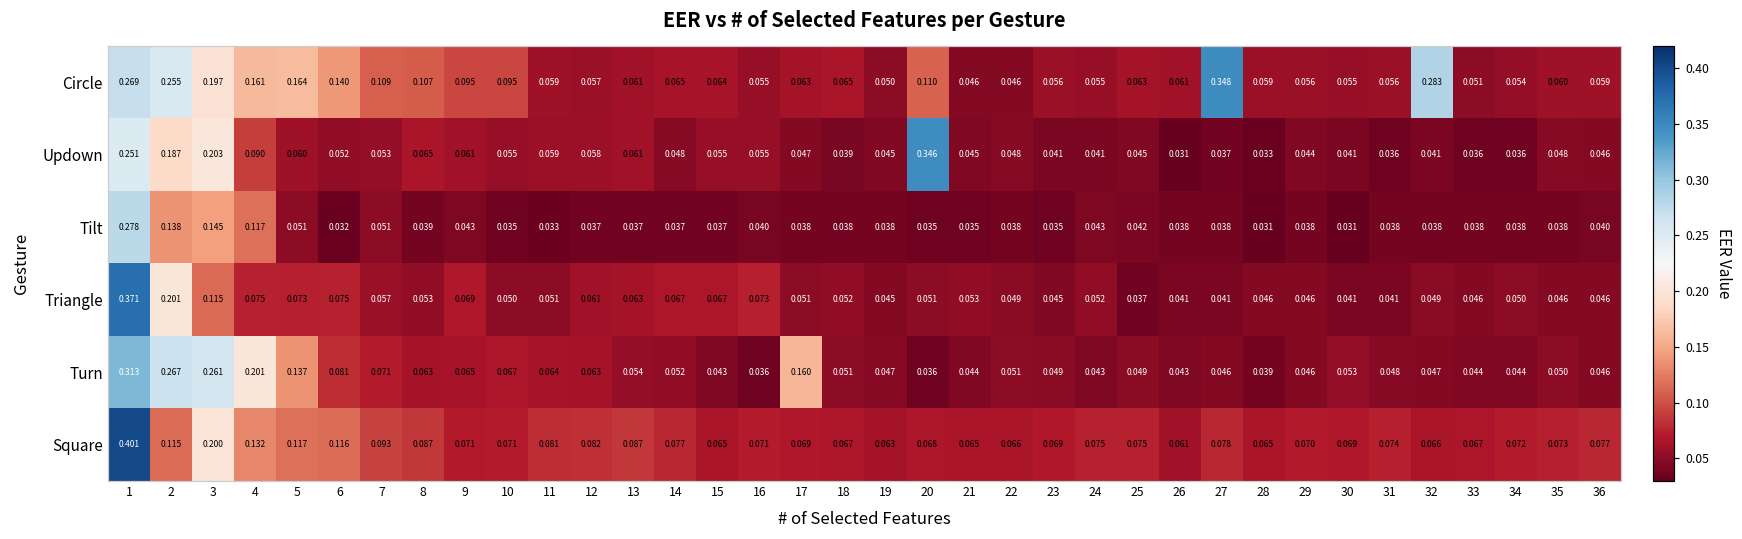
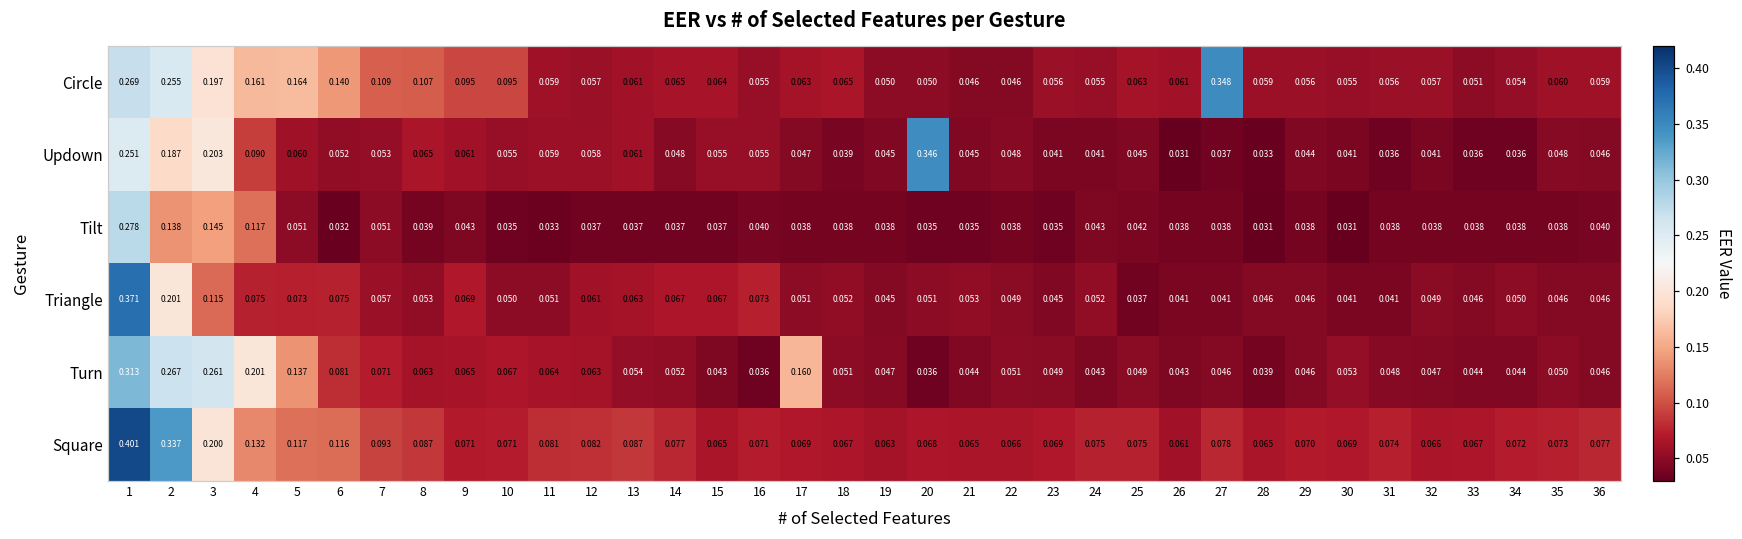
  {
    "Circle": {
      "1": 0.269,
      "2": 0.255,
      "3": 0.197,
      "4": 0.161,
      "5": 0.164,
      "6": 0.140,
      "7": 0.109,
      "8": 0.107,
      "9": 0.095,
      "10": 0.095,
      "11": 0.059,
      "12": 0.057,
      "13": 0.061,
      "14": 0.065,
      "15": 0.064,
      "16": 0.055,
      "17": 0.063,
      "18": 0.065,
      "19": 0.050,
-     "20": 0.110,
+     "20": 0.050,
      "21": 0.046,
      "22": 0.046,
      "23": 0.056,
      "24": 0.055,
      "25": 0.063,
      "26": 0.061,
      "27": 0.348,
      "28": 0.059,
      "29": 0.056,
      "30": 0.055,
      "31": 0.056,
-     "32": 0.283,
+     "32": 0.057,
      "33": 0.051,
      "34": 0.054,
      "35": 0.060,
      "36": 0.059
    },
    "Square": {
      "1": 0.401,
-     "2": 0.115,
+     "2": 0.337,
      "3": 0.200,
      "4": 0.132,
      "5": 0.117,
      "6": 0.116,
      "7": 0.093,
      "8": 0.087,
      "9": 0.071,
      "10": 0.071,
      "11": 0.081,
      "12": 0.082,
      "13": 0.087,
      "14": 0.077,
      "15": 0.065,
      "16": 0.071,
      "17": 0.069,
      "18": 0.067,
      "19": 0.063,
      "20": 0.068,
      "21": 0.065,
      "22": 0.066,
      "23": 0.069,
      "24": 0.075,
      "25": 0.075,
      "26": 0.061,
      "27": 0.078,
      "28": 0.065,
      "29": 0.070,
      "30": 0.069,
      "31": 0.074,
      "32": 0.066,
      "33": 0.067,
      "34": 0.072,
      "35": 0.073,
      "36": 0.077
    }
  }
